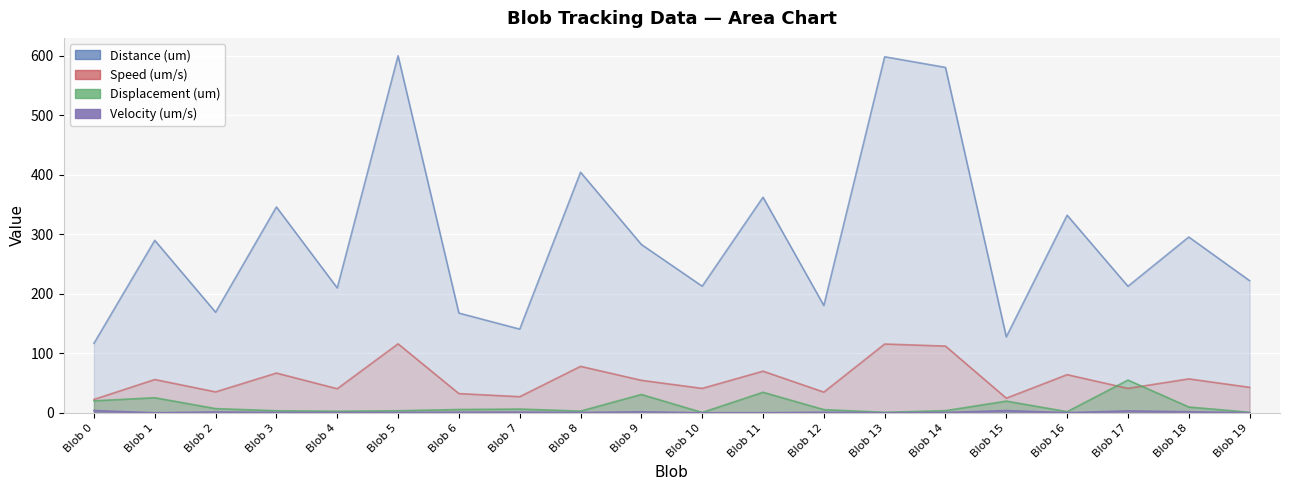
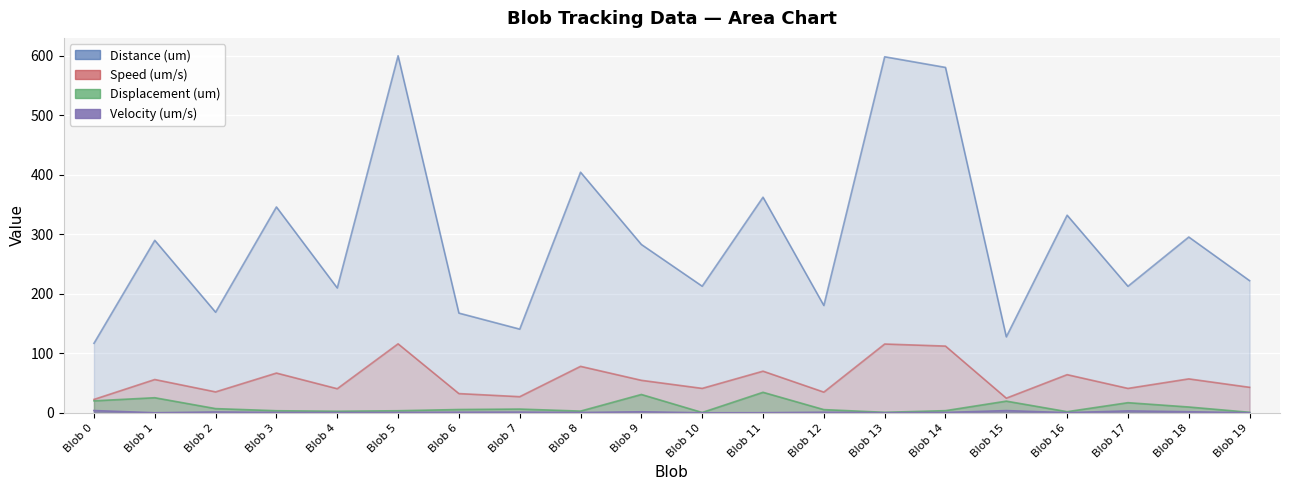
  {
    "Displacement (um)": {
      "Blob 1": 30,
      "Blob 2": 10,
      "Blob 6": 10,
      "Blob 7": 10,
      "Blob 9": 30,
      "Blob 11": 30,
      "Blob 12": 10,
      "Blob 15": 20,
-     "Blob 17": 60,
+     "Blob 17": 20,
      "Blob 18": 10
    }
  }
